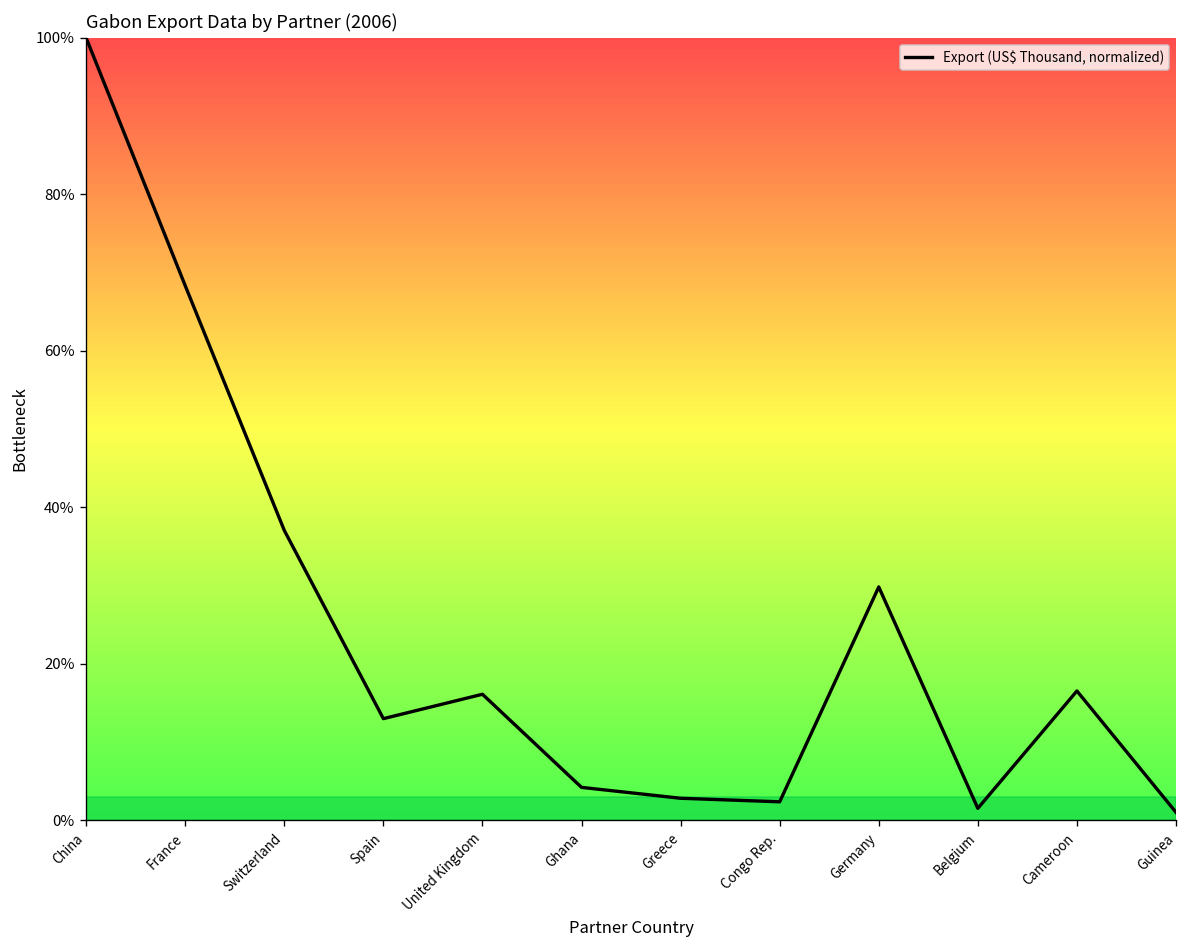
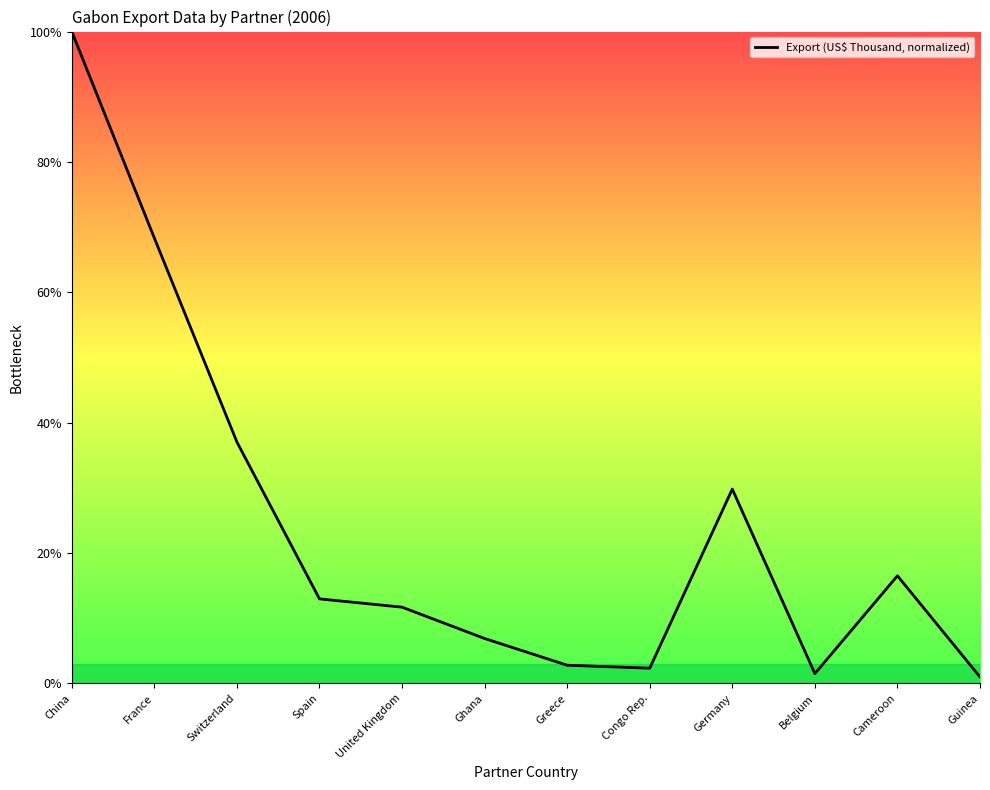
  {
    "China": "100%",
    "France": "68%",
    "Switzerland": "37%",
    "Spain": "13%",
-   "United Kingdom": "16%",
-   "Ghana": "4%",
+   "United Kingdom": "12%",
+   "Ghana": "7%",
    "Germany": "30%",
    "Cameroon": "17%"
  }
